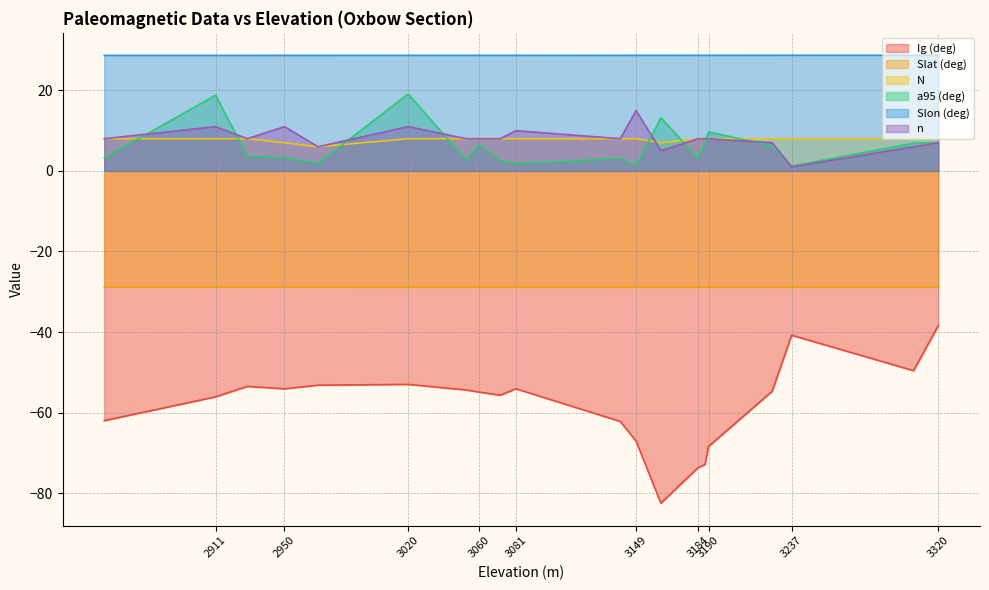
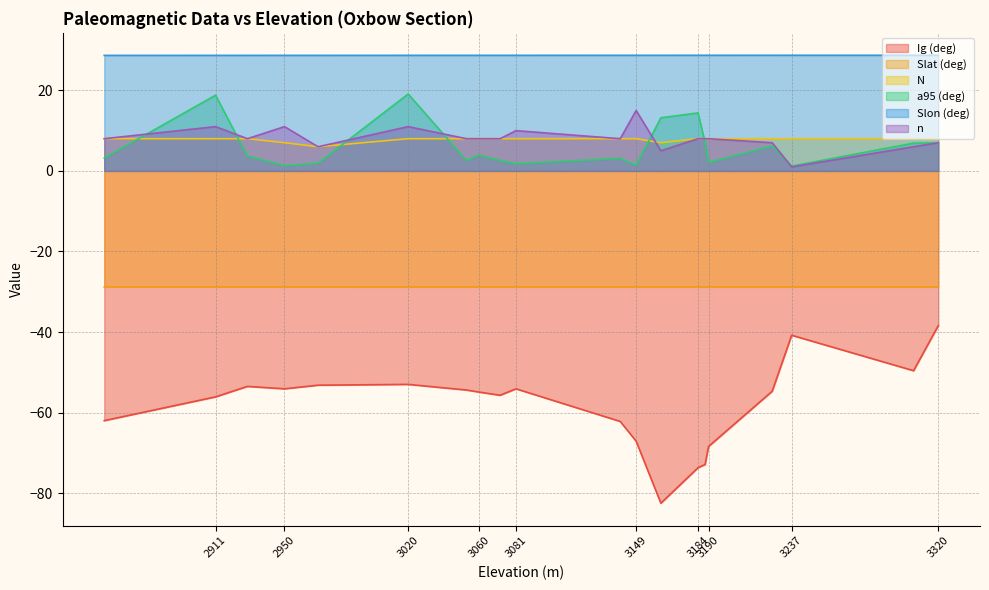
  {
    "a95 (deg)": {
      "2911": 19,
-     "2950": 3,
+     "2950": 1,
      "3020": 19,
-     "3060": 7,
+     "3060": 4,
      "3081": 2,
      "3149": 1,
-     "3184": 3,
-     "3190": 10
+     "3184": 14,
+     "3190": 2
    },
    "Slon (deg)": {
      "2911": 29,
      "2950": 29,
      "3020": 29,
      "3060": 29,
      "3081": 29,
      "3149": 29,
      "3184": 29,
      "3190": 29,
      "3237": 29
    },
    "n": {
      "2911": 11,
      "2950": 11,
      "3020": 11,
      "3081": 10,
      "3149": 15
    }
  }
